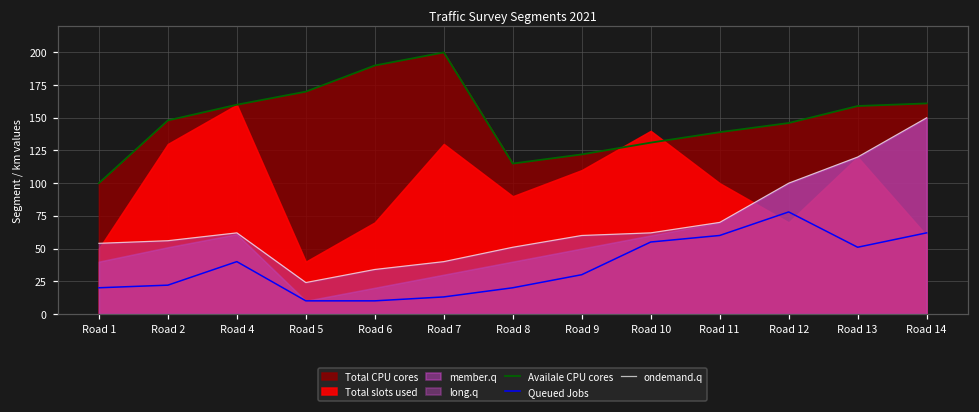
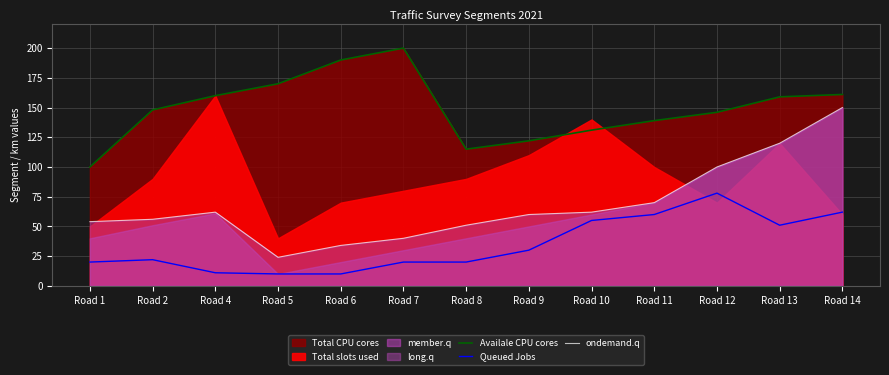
  {
    "Total CPU cores": {
      "Road 1": 100,
      "Road 2": 148,
      "Road 5": 170,
      "Road 6": 190,
      "Road 7": 200,
      "Road 8": 115,
      "Road 9": 122,
      "Road 10": 131,
      "Road 11": 139,
      "Road 12": 146,
      "Road 13": 159,
      "Road 14": 161
    },
    "Queued Jobs": {
      "Road 1": 20,
      "Road 2": 22,
-     "Road 4": 40,
+     "Road 4": 11,
      "Road 6": 10,
-     "Road 7": 13,
+     "Road 7": 20,
      "Road 8": 20,
      "Road 9": 30,
      "Road 10": 55,
      "Road 11": 60,
      "Road 12": 78,
      "Road 13": 51
    },
    "Total slots used": {
      "Road 1": 50,
-     "Road 2": 130,
+     "Road 2": 90,
      "Road 5": 40,
      "Road 6": 70,
-     "Road 7": 130,
+     "Road 7": 80,
      "Road 8": 90,
      "Road 9": 110,
      "Road 10": 140,
      "Road 11": 100,
      "Road 12": 70
    }
  }
